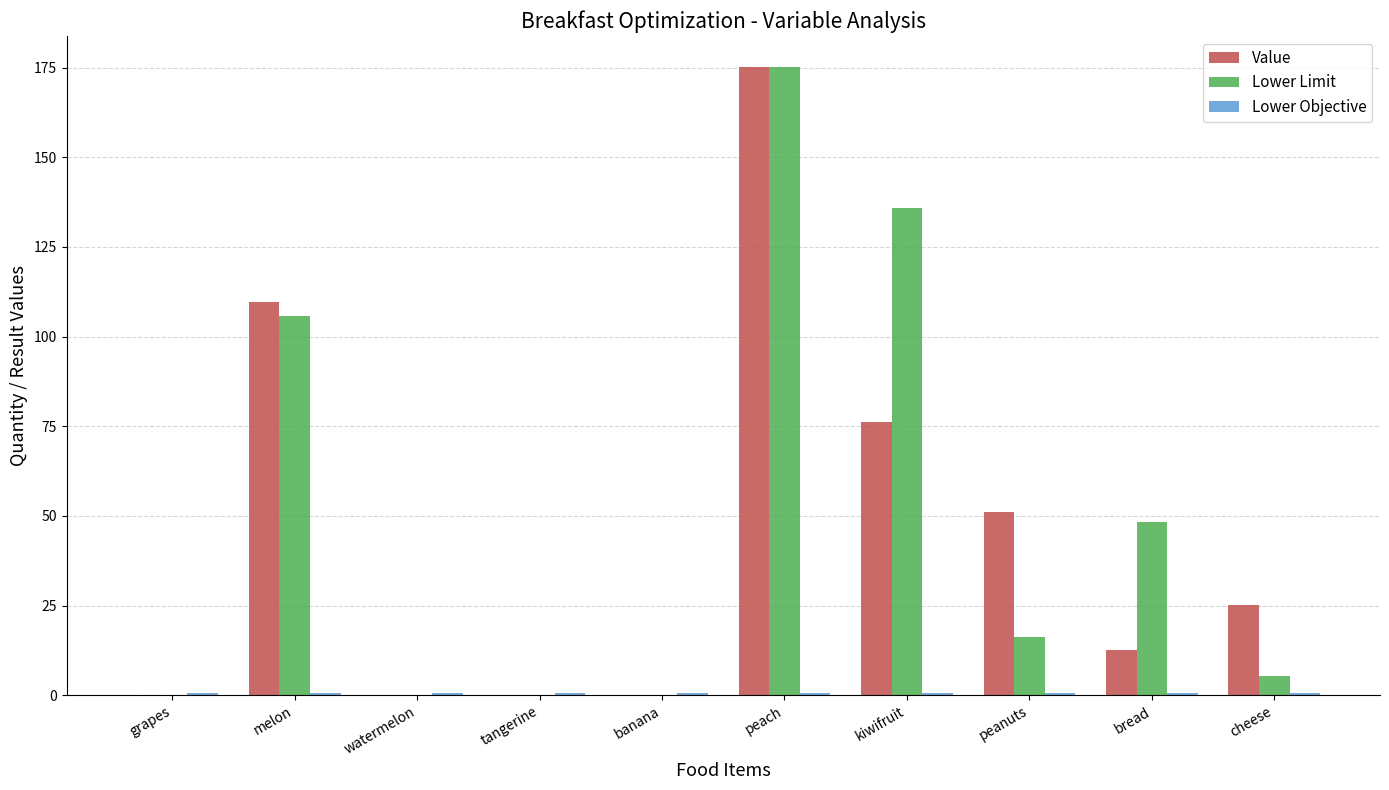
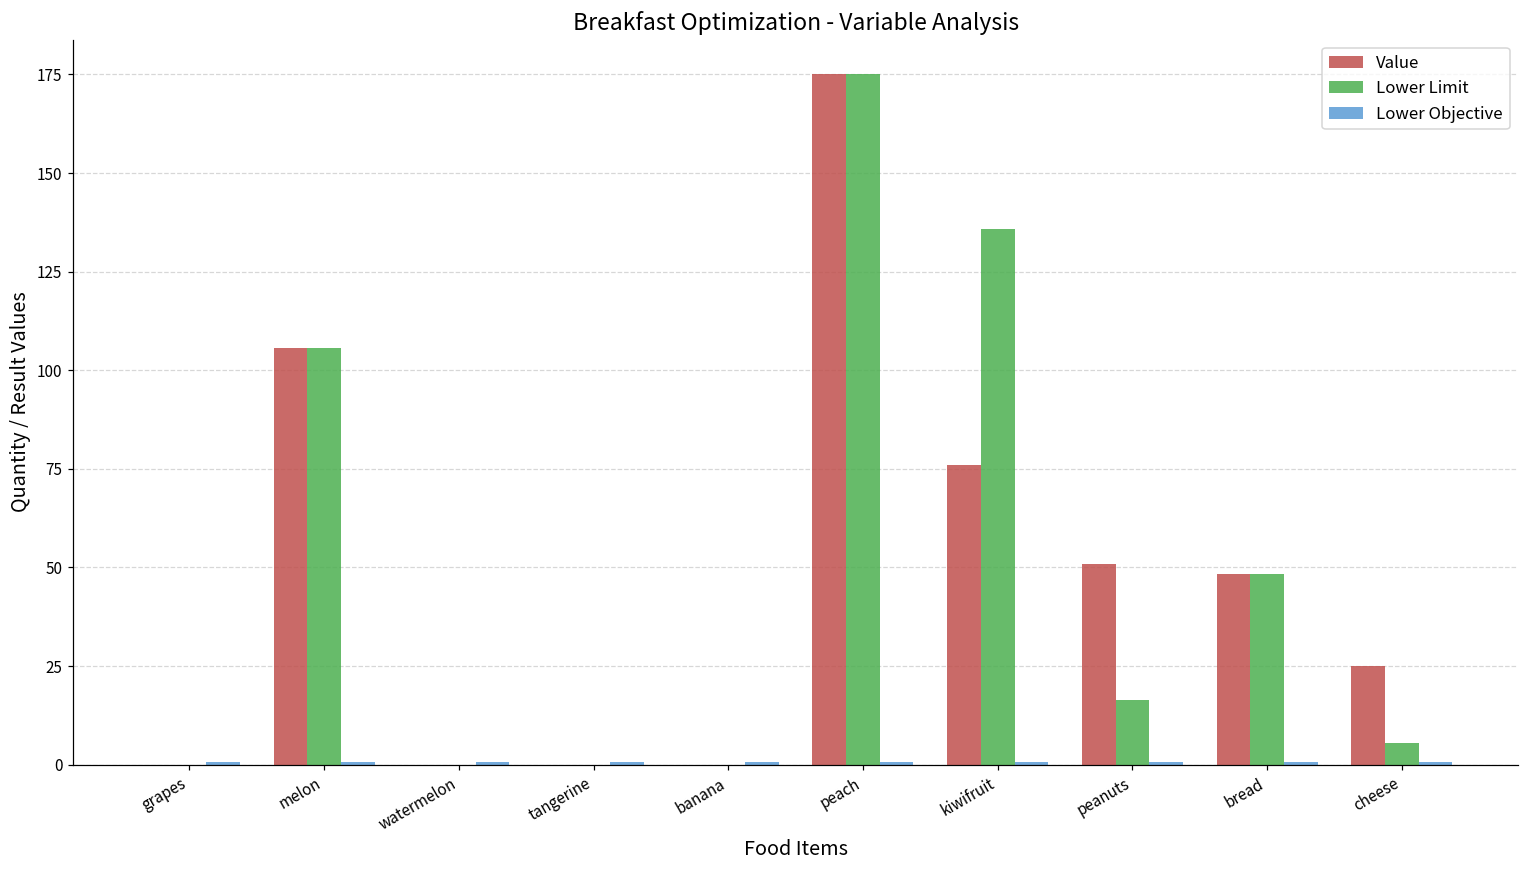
  {
    "Value": {
      "grapes": 0,
-     "melon": 110,
+     "melon": 106,
      "watermelon": 0,
      "tangerine": 0,
      "banana": 0,
      "peach": 175,
      "kiwifruit": 76,
      "peanuts": 51,
-     "bread": 12,
+     "bread": 48,
      "cheese": 25
    },
    "Lower Limit": {
      "melon": 106,
      "peach": 175,
      "kiwifruit": 136,
      "peanuts": 16,
      "bread": 48,
      "cheese": 5
    }
  }
